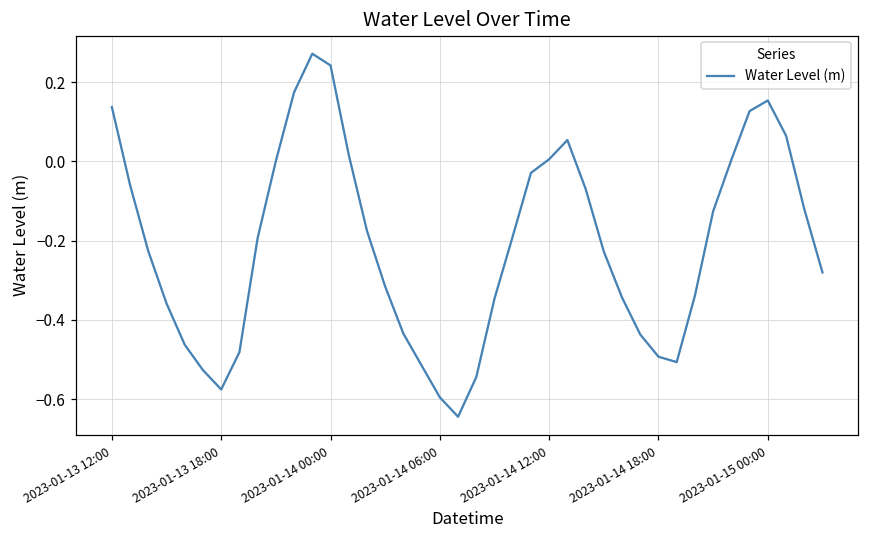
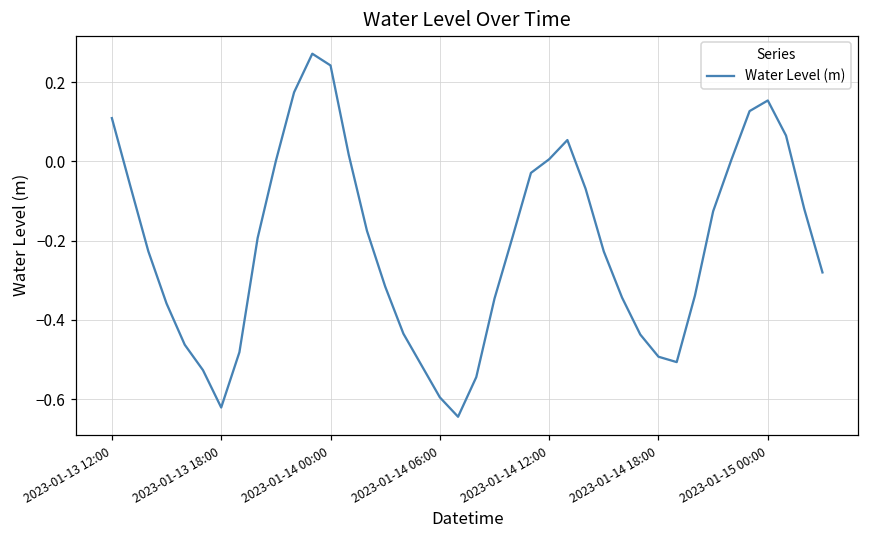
  {
-   "2023-01-13 12:00": 0.14,
-   "2023-01-13 18:00": -0.58,
+   "2023-01-13 12:00": 0.11,
+   "2023-01-13 18:00": -0.62,
    "2023-01-14 00:00": 0.24,
    "2023-01-14 06:00": -0.60,
    "2023-01-14 12:00": 0.01,
    "2023-01-14 18:00": -0.49,
    "2023-01-15 00:00": 0.15
  }
